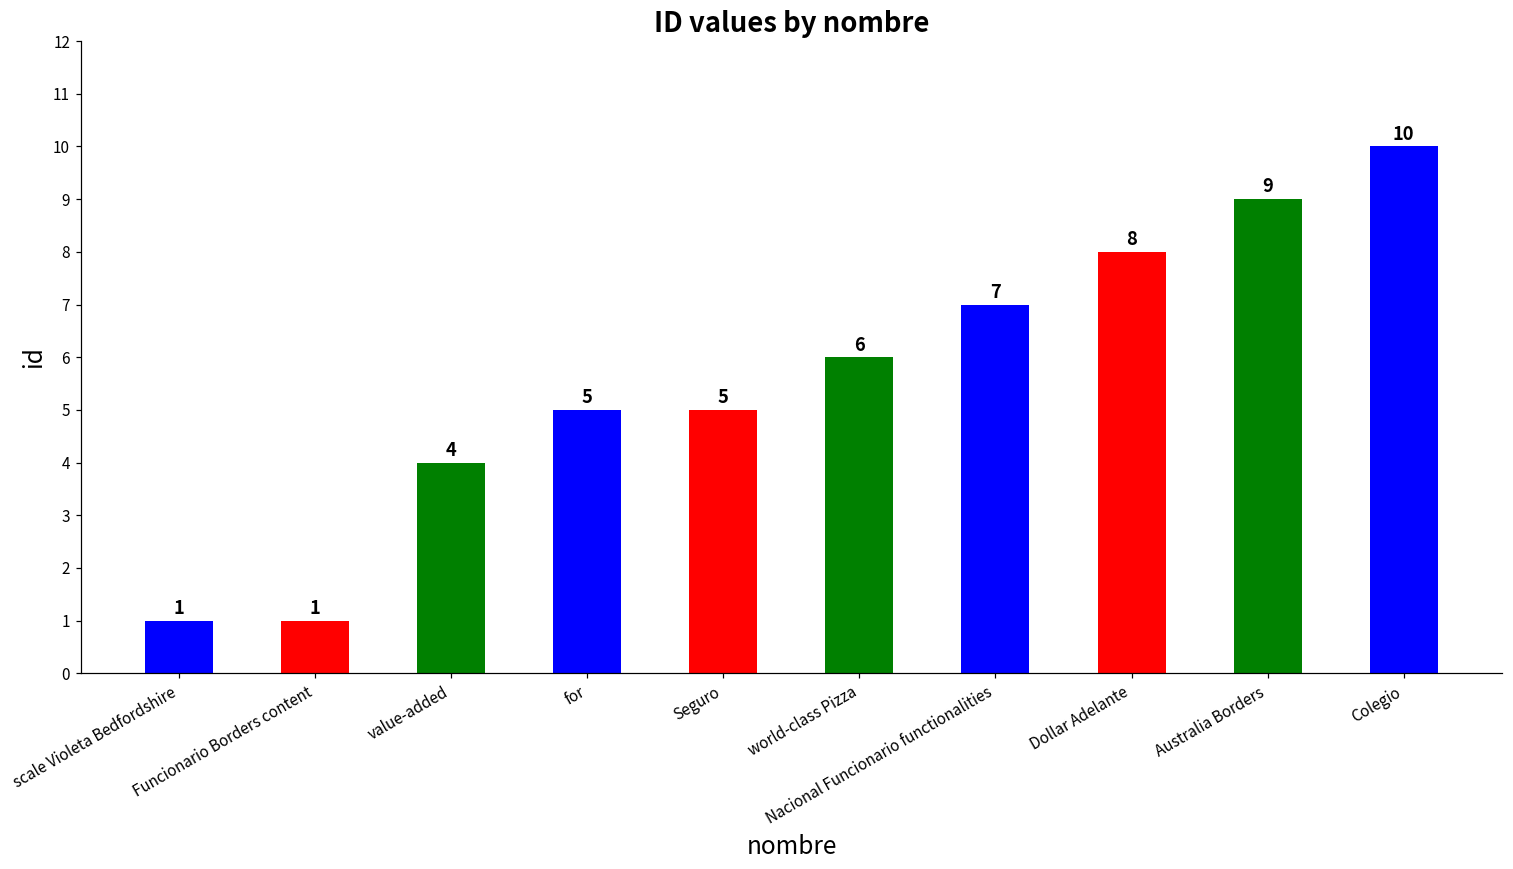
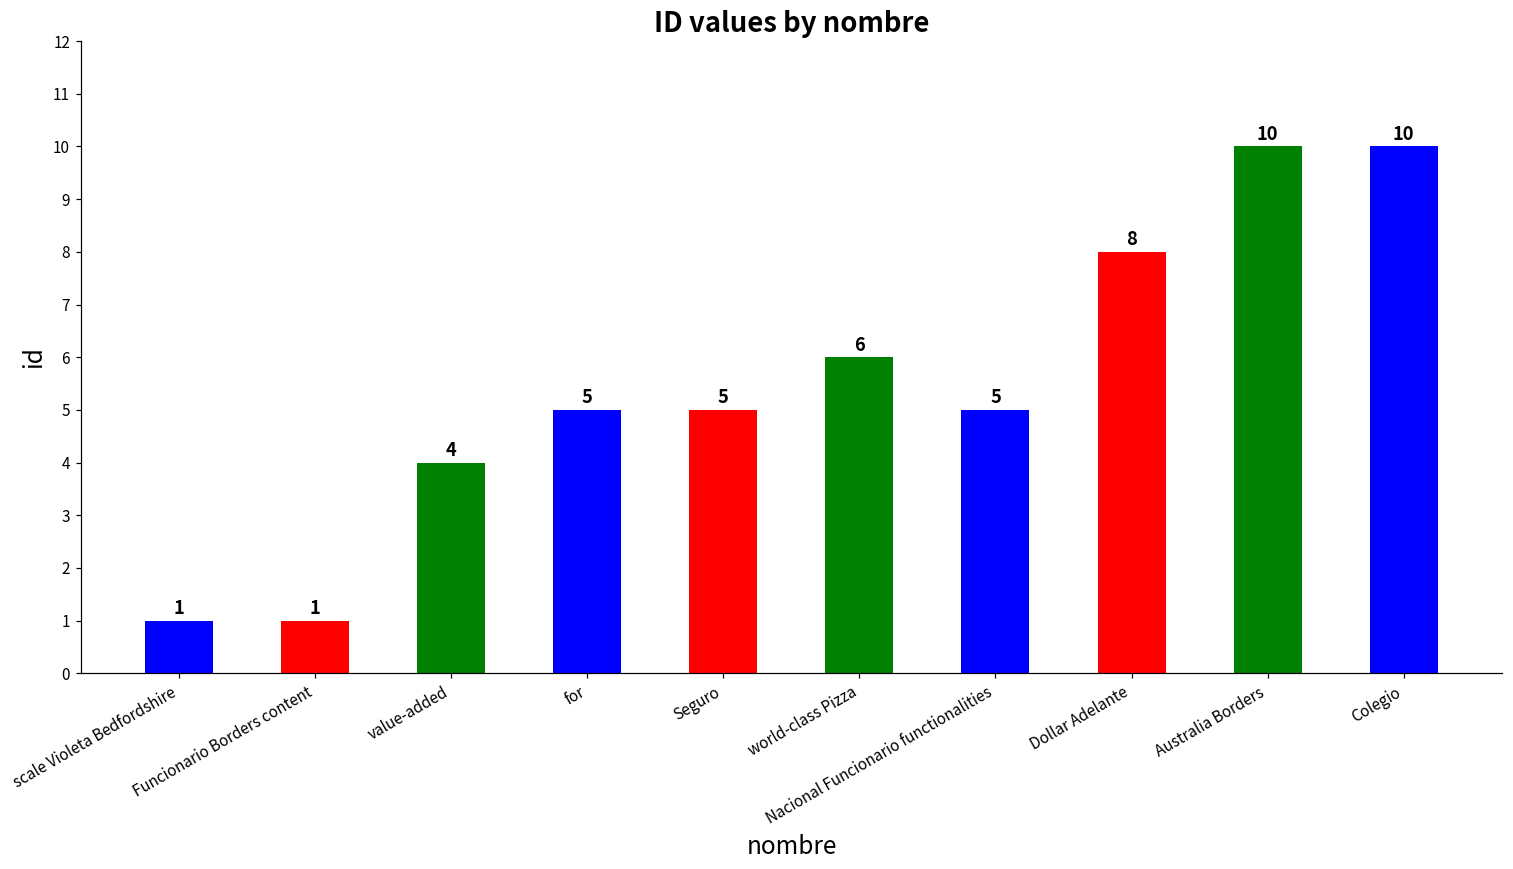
  {
    "scale Violeta Bedfordshire": 1,
    "Funcionario Borders content": 1,
    "value-added": 4,
    "for": 5,
    "Seguro": 5,
    "world-class Pizza": 6,
-   "Nacional Funcionario functionalities": 7,
+   "Nacional Funcionario functionalities": 5,
    "Dollar Adelante": 8,
-   "Australia Borders": 9,
+   "Australia Borders": 10,
    "Colegio": 10
  }
